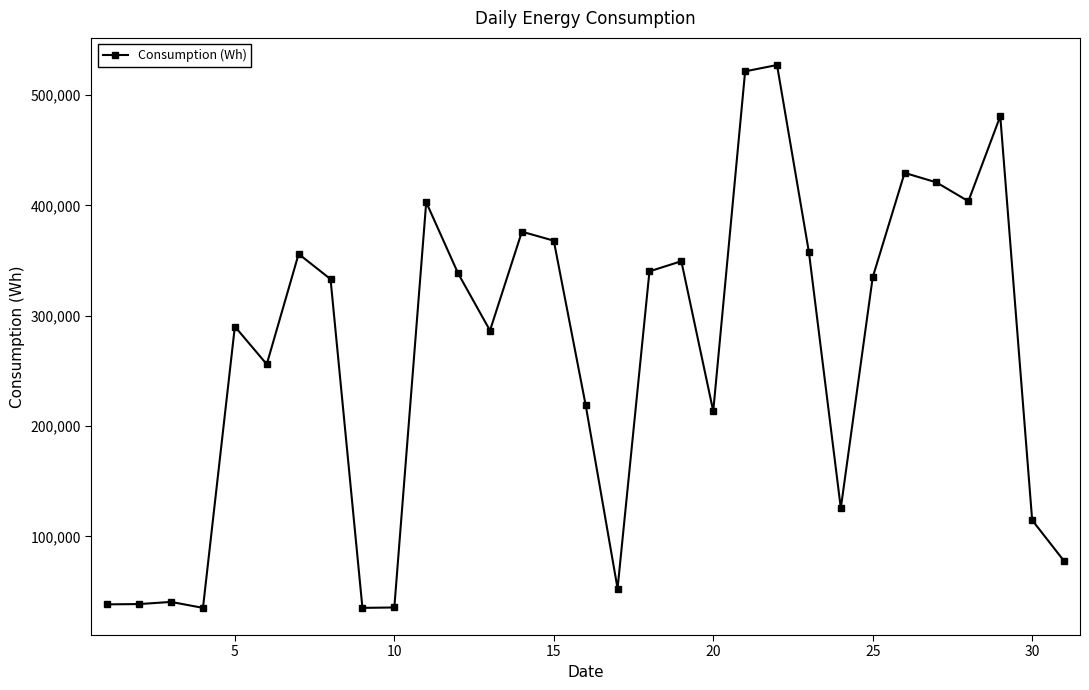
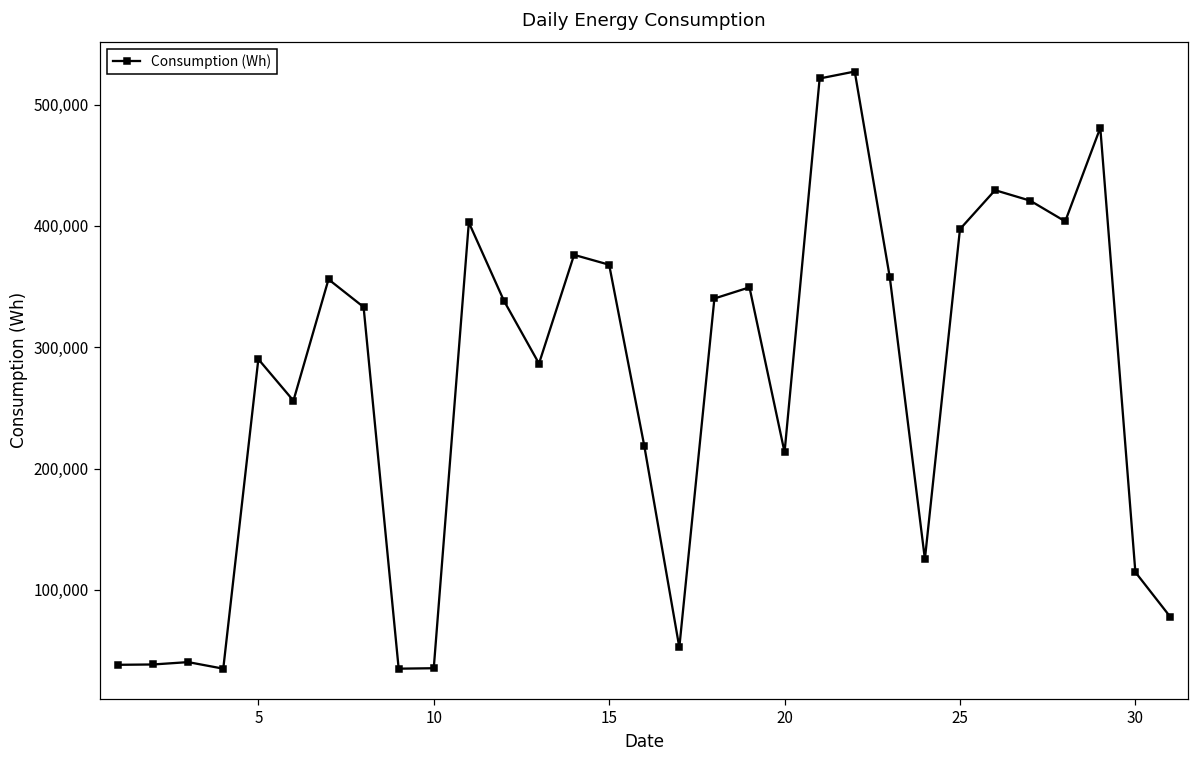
  {
    "5": "290,000",
    "10": "35,000",
    "15": "368,000",
    "20": "213,000",
-   "25": "335,000",
+   "25": "397,000",
    "30": "115,000"
  }
